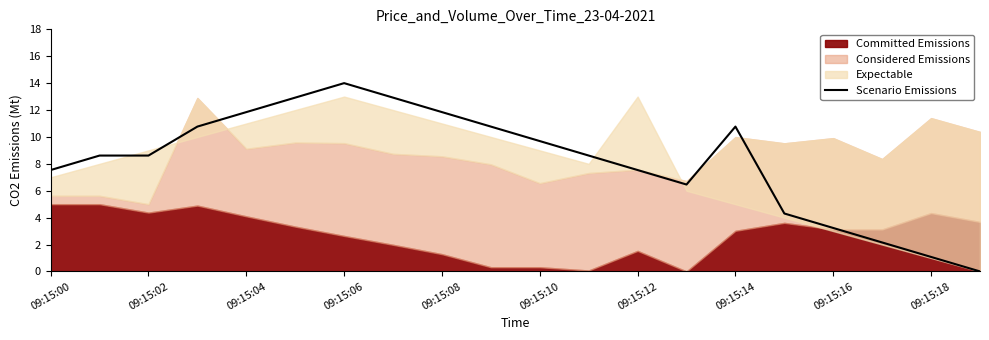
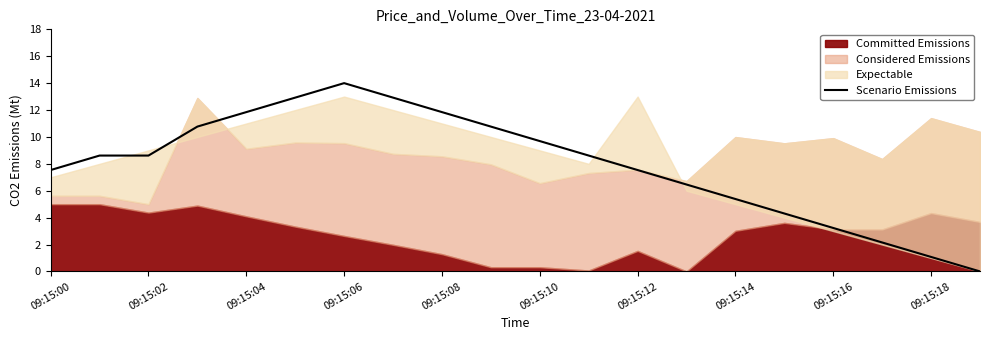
  {
    "Scenario Emissions": {
      "09:15:00": 7.5,
      "09:15:02": 8.6,
      "09:15:04": 11.8,
      "09:15:06": 14.0,
      "09:15:08": 11.8,
      "09:15:10": 9.7,
-     "09:15:14": 10.8,
+     "09:15:14": 5.4,
      "09:15:18": 1.1
    },
    "Committed Emissions": {
      "09:15:00": 5.0,
      "09:15:02": 4.4,
      "09:15:04": 4.1,
      "09:15:06": 2.6,
      "09:15:08": 1.3,
      "09:15:10": 0.3,
      "09:15:12": 1.5,
      "09:15:14": 3.0,
      "09:15:18": 4.3
    },
    "Considered Emissions": {
      "09:15:00": 0.6,
      "09:15:02": 0.6,
      "09:15:04": 5.0,
      "09:15:06": 6.9,
      "09:15:08": 7.3,
      "09:15:10": 6.2
    },
    "Expectable": {
      "09:15:00": 1.4,
      "09:15:02": 4.0,
      "09:15:04": 1.9,
      "09:15:06": 3.5,
      "09:15:08": 2.4,
      "09:15:10": 2.4,
      "09:15:12": 5.4
    }
  }
